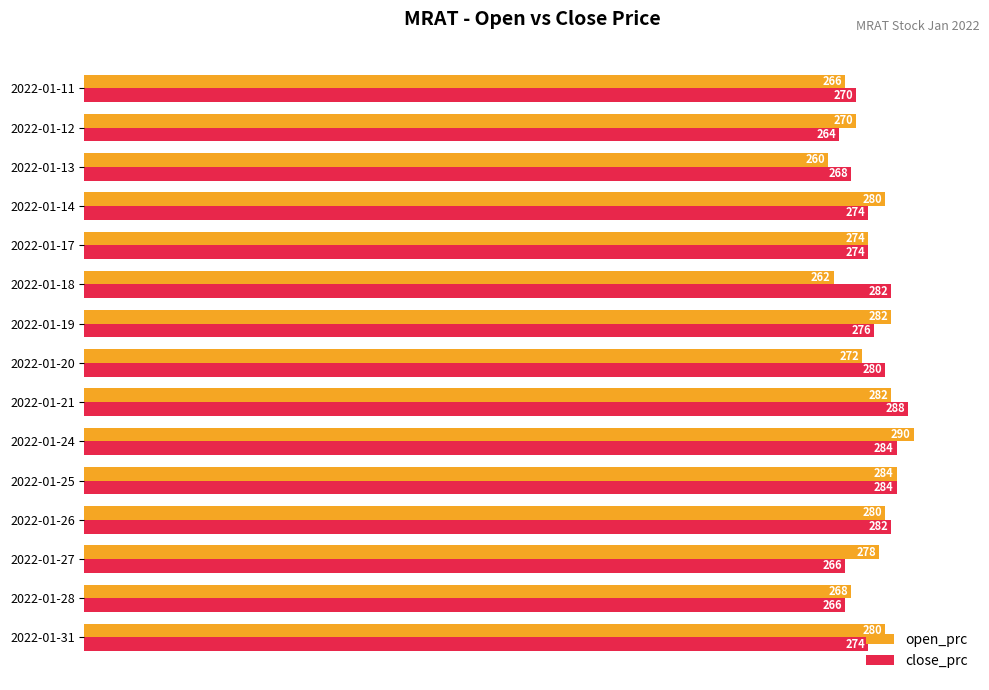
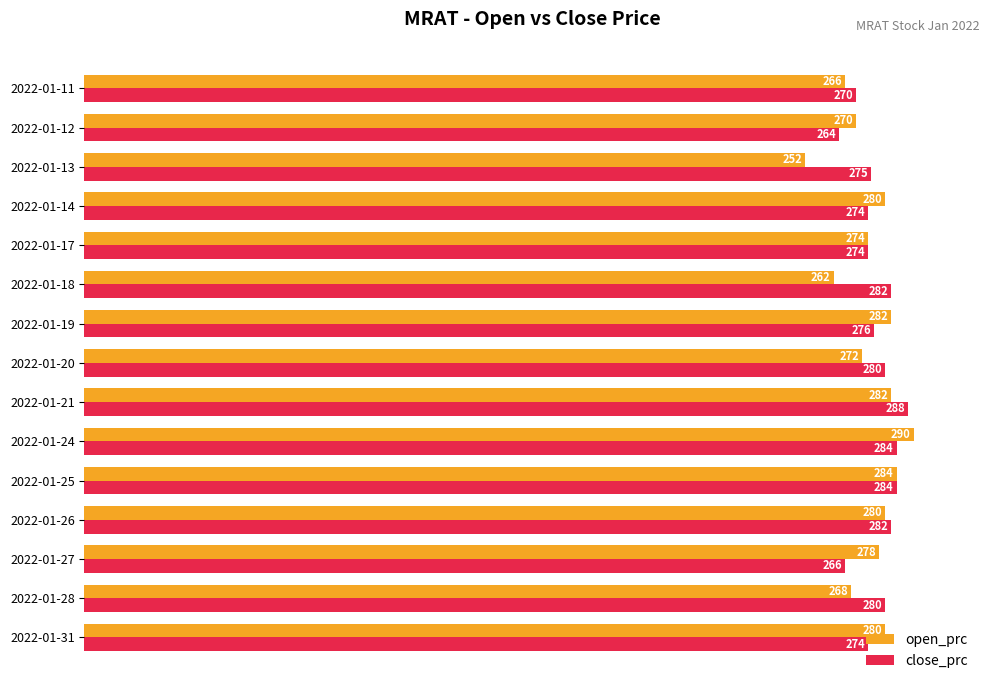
  {
    "open_prc": {
      "2022-01-11": 266,
      "2022-01-12": 270,
-     "2022-01-13": 260,
+     "2022-01-13": 252,
      "2022-01-14": 280,
      "2022-01-17": 274,
      "2022-01-18": 262,
      "2022-01-19": 282,
      "2022-01-20": 272,
      "2022-01-21": 282,
      "2022-01-24": 290,
      "2022-01-25": 284,
      "2022-01-26": 280,
      "2022-01-27": 278,
      "2022-01-28": 268,
      "2022-01-31": 280
    },
    "close_prc": {
      "2022-01-11": 270,
      "2022-01-12": 264,
-     "2022-01-13": 268,
+     "2022-01-13": 275,
      "2022-01-14": 274,
      "2022-01-17": 274,
      "2022-01-18": 282,
      "2022-01-19": 276,
      "2022-01-20": 280,
      "2022-01-21": 288,
      "2022-01-24": 284,
      "2022-01-25": 284,
      "2022-01-26": 282,
      "2022-01-27": 266,
-     "2022-01-28": 266,
+     "2022-01-28": 280,
      "2022-01-31": 274
    }
  }
